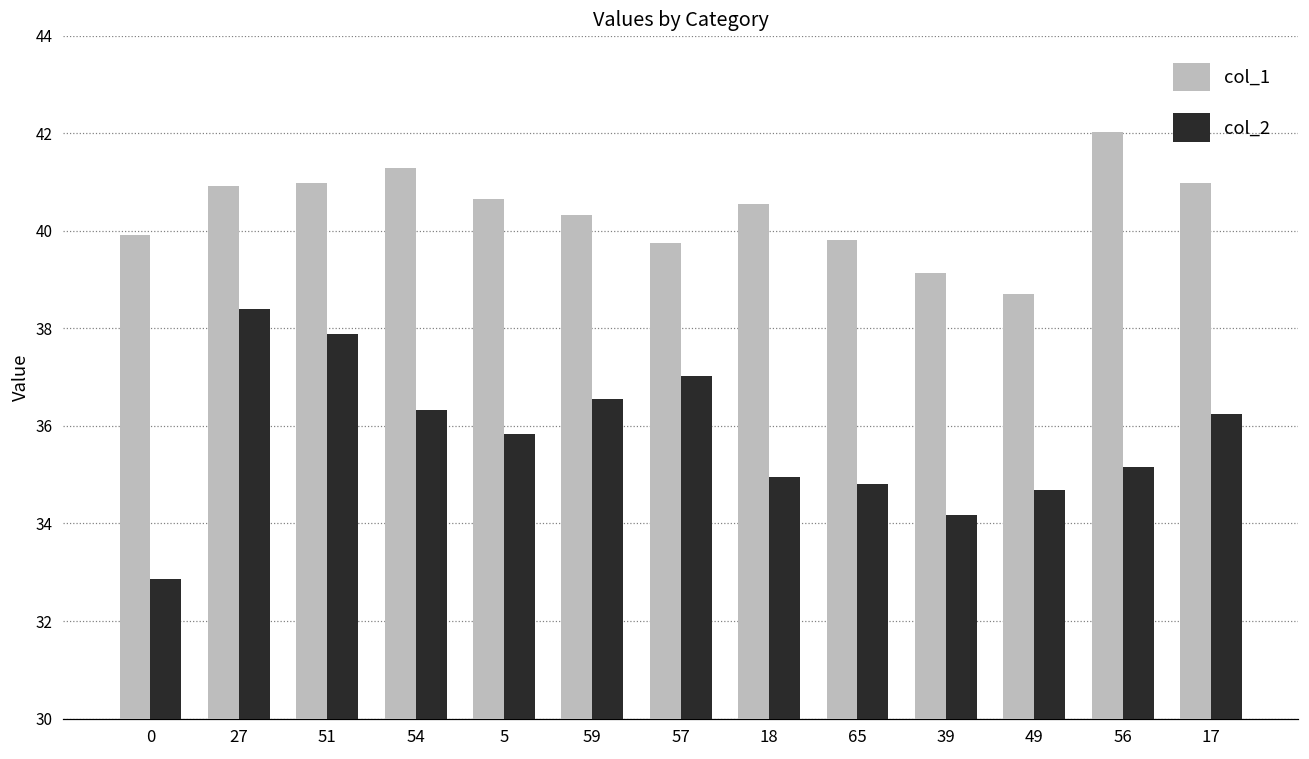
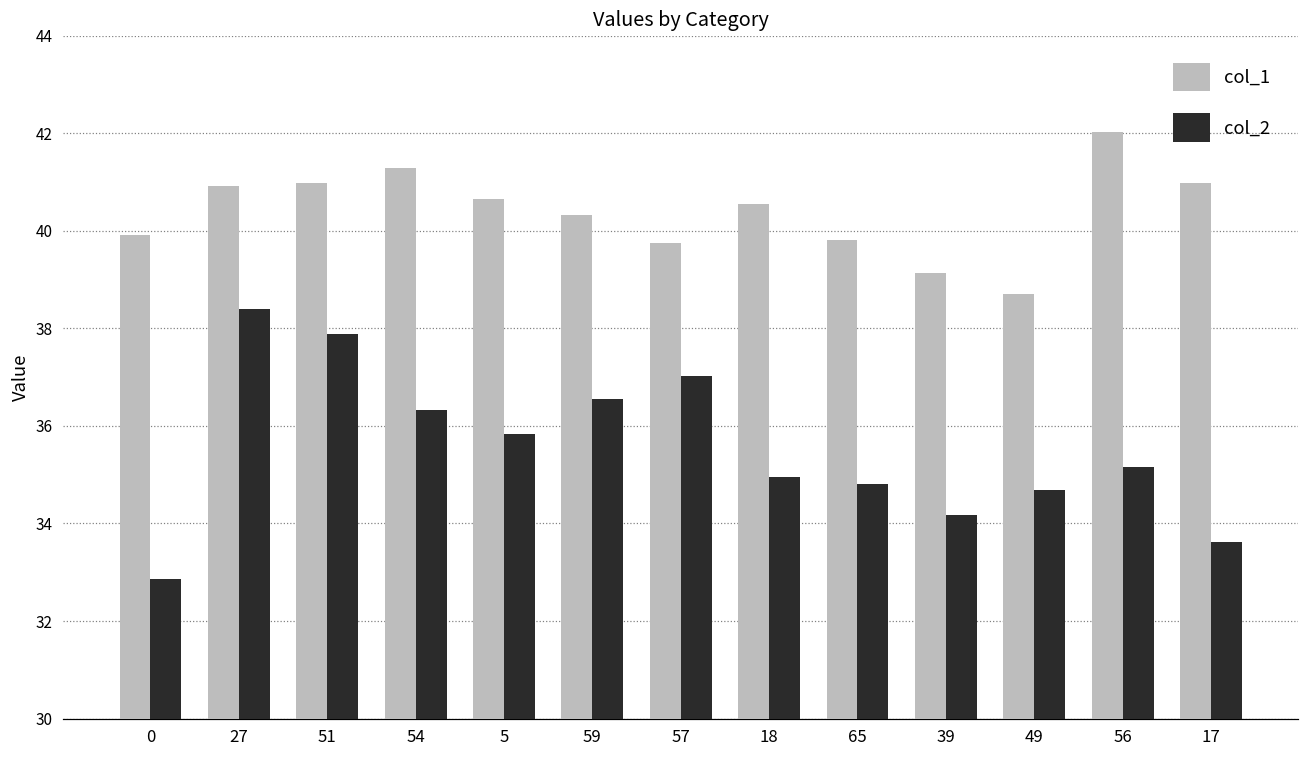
  {
    "col_1": {
      "0": 39.9,
      "27": 40.9,
      "51": 41.0,
      "54": 41.3,
      "5": 40.6,
      "59": 40.3,
      "57": 39.7,
      "18": 40.6,
      "65": 39.8,
      "39": 39.1,
      "49": 38.7,
      "56": 42.0,
      "17": 41.0
    },
    "col_2": {
      "0": 32.9,
      "27": 38.4,
      "51": 37.9,
      "54": 36.3,
      "5": 35.8,
      "59": 36.6,
      "57": 37.0,
      "18": 35.0,
      "65": 34.8,
      "39": 34.2,
      "49": 34.7,
      "56": 35.2,
-     "17": 36.2
+     "17": 33.6
    }
  }
